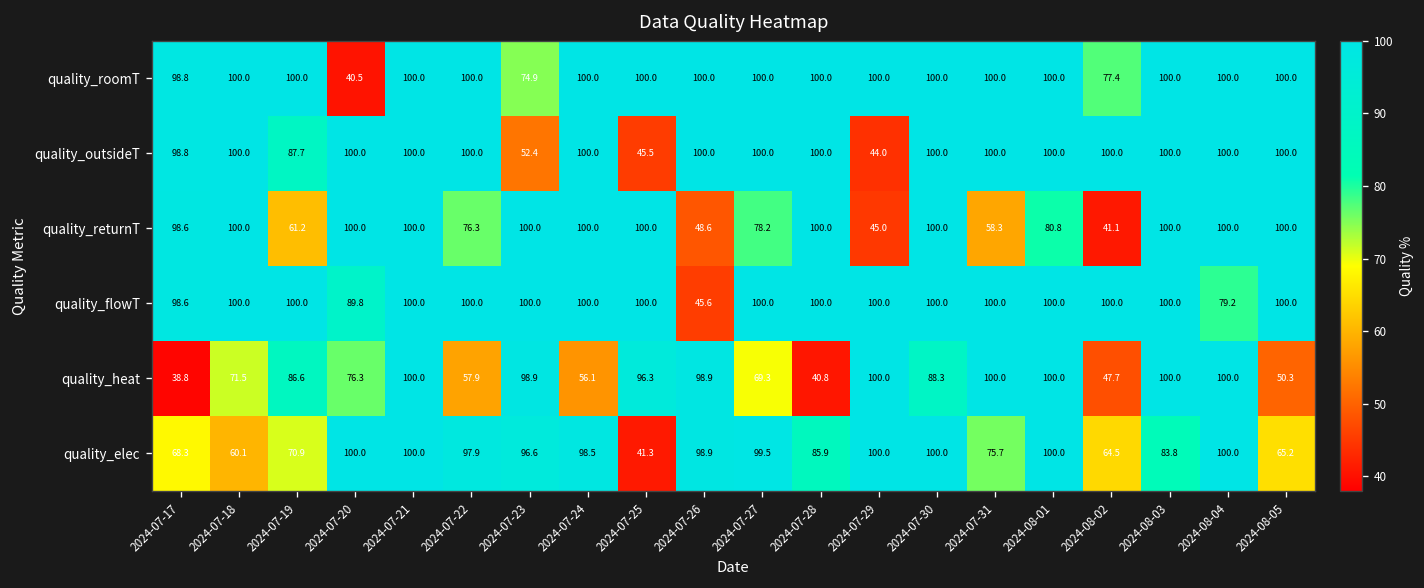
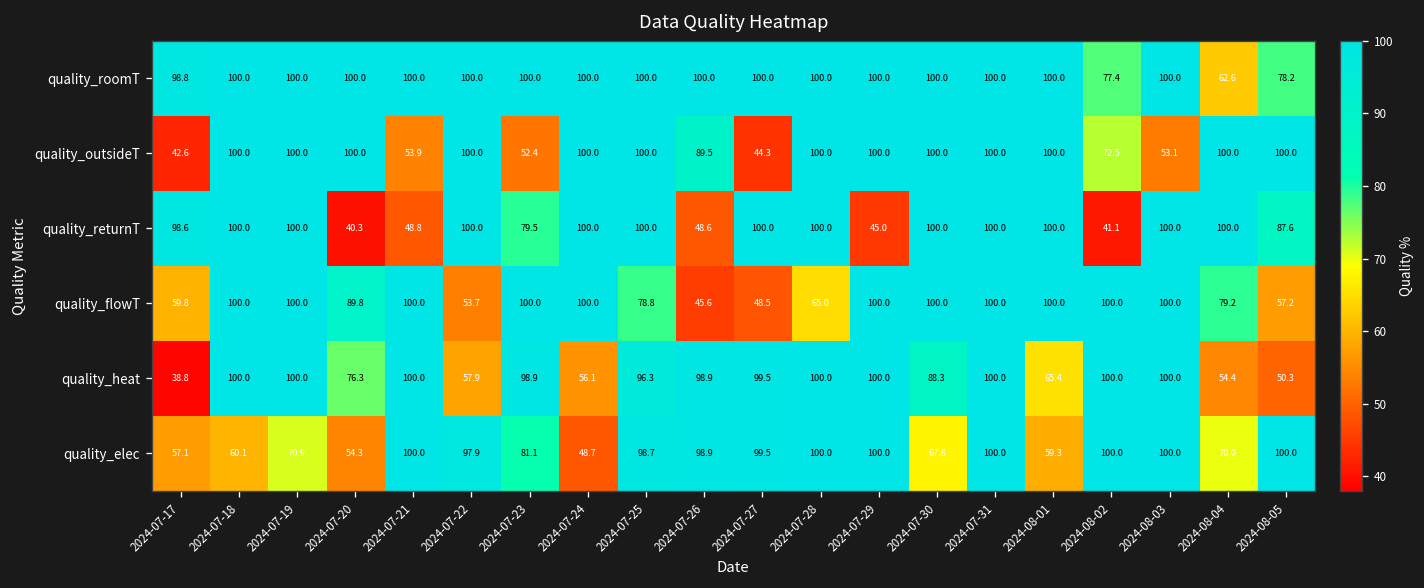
  {
    "quality_roomT": {
      "2024-07-17": 98.8,
      "2024-07-18": 100.0,
      "2024-07-19": 100.0,
-     "2024-07-20": 40.5,
+     "2024-07-20": 100.0,
      "2024-07-21": 100.0,
      "2024-07-22": 100.0,
-     "2024-07-23": 74.9,
+     "2024-07-23": 100.0,
      "2024-07-24": 100.0,
      "2024-07-25": 100.0,
      "2024-07-26": 100.0,
      "2024-07-27": 100.0,
      "2024-07-28": 100.0,
      "2024-07-29": 100.0,
      "2024-07-30": 100.0,
      "2024-07-31": 100.0,
      "2024-08-01": 100.0,
      "2024-08-02": 77.4,
      "2024-08-03": 100.0,
-     "2024-08-04": 100.0,
-     "2024-08-05": 100.0
+     "2024-08-04": 62.6,
+     "2024-08-05": 78.2
    },
    "quality_outsideT": {
-     "2024-07-17": 98.8,
+     "2024-07-17": 42.6,
      "2024-07-18": 100.0,
-     "2024-07-19": 87.7,
+     "2024-07-19": 100.0,
      "2024-07-20": 100.0,
-     "2024-07-21": 100.0,
+     "2024-07-21": 53.9,
      "2024-07-22": 100.0,
      "2024-07-23": 52.4,
      "2024-07-24": 100.0,
-     "2024-07-25": 45.5,
-     "2024-07-26": 100.0,
-     "2024-07-27": 100.0,
+     "2024-07-25": 100.0,
+     "2024-07-26": 89.5,
+     "2024-07-27": 44.3,
      "2024-07-28": 100.0,
-     "2024-07-29": 44.0,
+     "2024-07-29": 100.0,
      "2024-07-30": 100.0,
      "2024-07-31": 100.0,
      "2024-08-01": 100.0,
-     "2024-08-02": 100.0,
-     "2024-08-03": 100.0,
+     "2024-08-02": 72.5,
+     "2024-08-03": 53.1,
      "2024-08-04": 100.0,
      "2024-08-05": 100.0
    },
    "quality_returnT": {
      "2024-07-17": 98.6,
      "2024-07-18": 100.0,
-     "2024-07-19": 61.2,
-     "2024-07-20": 100.0,
-     "2024-07-21": 100.0,
-     "2024-07-22": 76.3,
-     "2024-07-23": 100.0,
+     "2024-07-19": 100.0,
+     "2024-07-20": 40.3,
+     "2024-07-21": 48.8,
+     "2024-07-22": 100.0,
+     "2024-07-23": 79.5,
      "2024-07-24": 100.0,
      "2024-07-25": 100.0,
      "2024-07-26": 48.6,
-     "2024-07-27": 78.2,
+     "2024-07-27": 100.0,
      "2024-07-28": 100.0,
      "2024-07-29": 45.0,
      "2024-07-30": 100.0,
-     "2024-07-31": 58.3,
-     "2024-08-01": 80.8,
+     "2024-07-31": 100.0,
+     "2024-08-01": 100.0,
      "2024-08-02": 41.1,
      "2024-08-03": 100.0,
      "2024-08-04": 100.0,
-     "2024-08-05": 100.0
+     "2024-08-05": 87.6
    },
    "quality_flowT": {
-     "2024-07-17": 98.6,
+     "2024-07-17": 59.8,
      "2024-07-18": 100.0,
      "2024-07-19": 100.0,
      "2024-07-20": 89.8,
      "2024-07-21": 100.0,
-     "2024-07-22": 100.0,
+     "2024-07-22": 53.7,
      "2024-07-23": 100.0,
      "2024-07-24": 100.0,
-     "2024-07-25": 100.0,
+     "2024-07-25": 78.8,
      "2024-07-26": 45.6,
-     "2024-07-27": 100.0,
-     "2024-07-28": 100.0,
+     "2024-07-27": 48.5,
+     "2024-07-28": 65.0,
      "2024-07-29": 100.0,
      "2024-07-30": 100.0,
      "2024-07-31": 100.0,
      "2024-08-01": 100.0,
      "2024-08-02": 100.0,
      "2024-08-03": 100.0,
      "2024-08-04": 79.2,
-     "2024-08-05": 100.0
+     "2024-08-05": 57.2
    },
    "quality_heat": {
      "2024-07-17": 38.8,
-     "2024-07-18": 71.5,
-     "2024-07-19": 86.6,
+     "2024-07-18": 100.0,
+     "2024-07-19": 100.0,
      "2024-07-20": 76.3,
      "2024-07-21": 100.0,
      "2024-07-22": 57.9,
      "2024-07-23": 98.9,
      "2024-07-24": 56.1,
      "2024-07-25": 96.3,
      "2024-07-26": 98.9,
-     "2024-07-27": 69.3,
-     "2024-07-28": 40.8,
+     "2024-07-27": 99.5,
+     "2024-07-28": 100.0,
      "2024-07-29": 100.0,
      "2024-07-30": 88.3,
      "2024-07-31": 100.0,
-     "2024-08-01": 100.0,
-     "2024-08-02": 47.7,
+     "2024-08-01": 65.4,
+     "2024-08-02": 100.0,
      "2024-08-03": 100.0,
-     "2024-08-04": 100.0,
+     "2024-08-04": 54.4,
      "2024-08-05": 50.3
    },
    "quality_elec": {
-     "2024-07-17": 68.3,
+     "2024-07-17": 57.1,
      "2024-07-18": 60.1,
      "2024-07-19": 70.9,
-     "2024-07-20": 100.0,
+     "2024-07-20": 54.3,
      "2024-07-21": 100.0,
      "2024-07-22": 97.9,
-     "2024-07-23": 96.6,
-     "2024-07-24": 98.5,
-     "2024-07-25": 41.3,
+     "2024-07-23": 81.1,
+     "2024-07-24": 48.7,
+     "2024-07-25": 98.7,
      "2024-07-26": 98.9,
      "2024-07-27": 99.5,
-     "2024-07-28": 85.9,
+     "2024-07-28": 100.0,
      "2024-07-29": 100.0,
-     "2024-07-30": 100.0,
-     "2024-07-31": 75.7,
-     "2024-08-01": 100.0,
-     "2024-08-02": 64.5,
-     "2024-08-03": 83.8,
-     "2024-08-04": 100.0,
-     "2024-08-05": 65.2
+     "2024-07-30": 67.8,
+     "2024-07-31": 100.0,
+     "2024-08-01": 59.3,
+     "2024-08-02": 100.0,
+     "2024-08-03": 100.0,
+     "2024-08-04": 70.0,
+     "2024-08-05": 100.0
    }
  }
